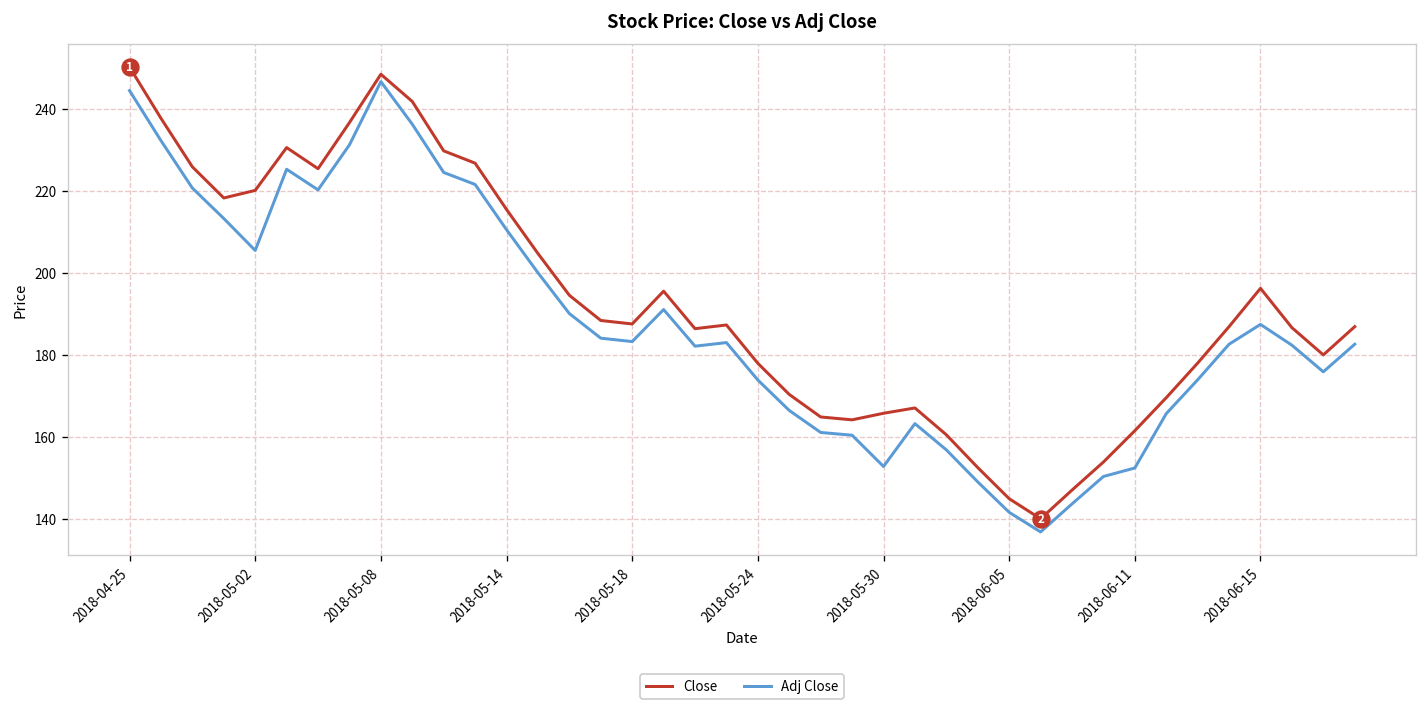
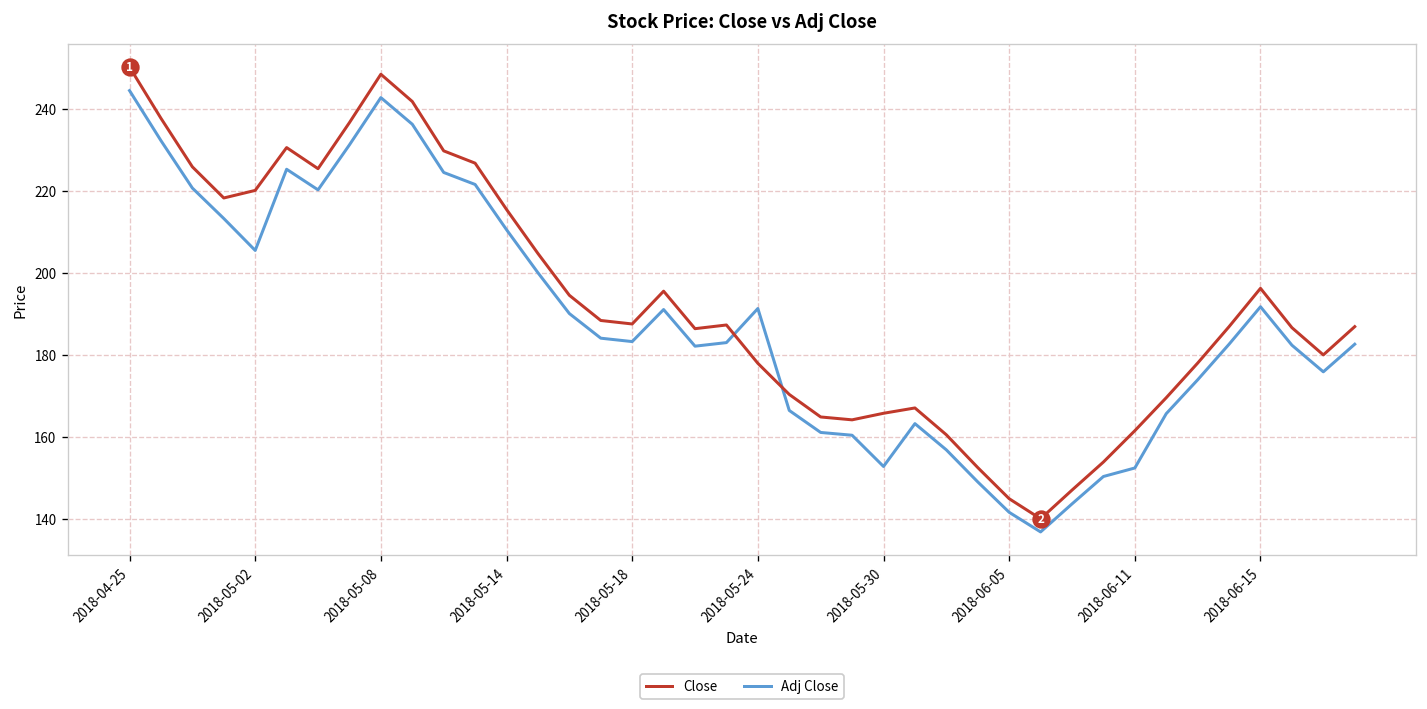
  {
    "Adj Close": {
      "2018-04-25": 245,
      "2018-05-02": 206,
-     "2018-05-08": 247,
+     "2018-05-08": 243,
      "2018-05-14": 211,
      "2018-05-18": 183,
-     "2018-05-24": 174,
+     "2018-05-24": 191,
      "2018-05-30": 153,
      "2018-06-05": 142,
      "2018-06-11": 153,
-     "2018-06-15": 188
+     "2018-06-15": 192
    }
  }
